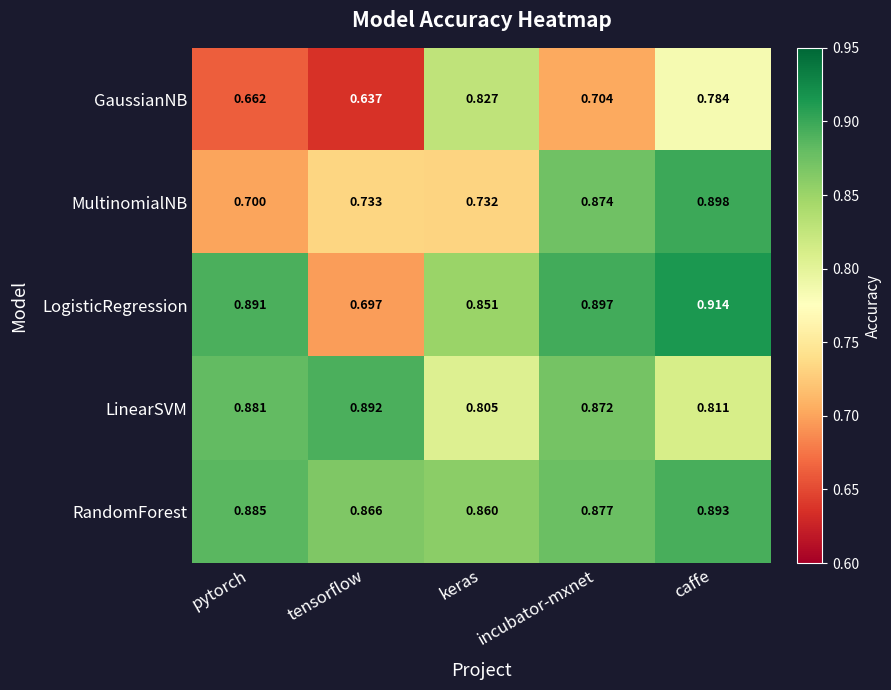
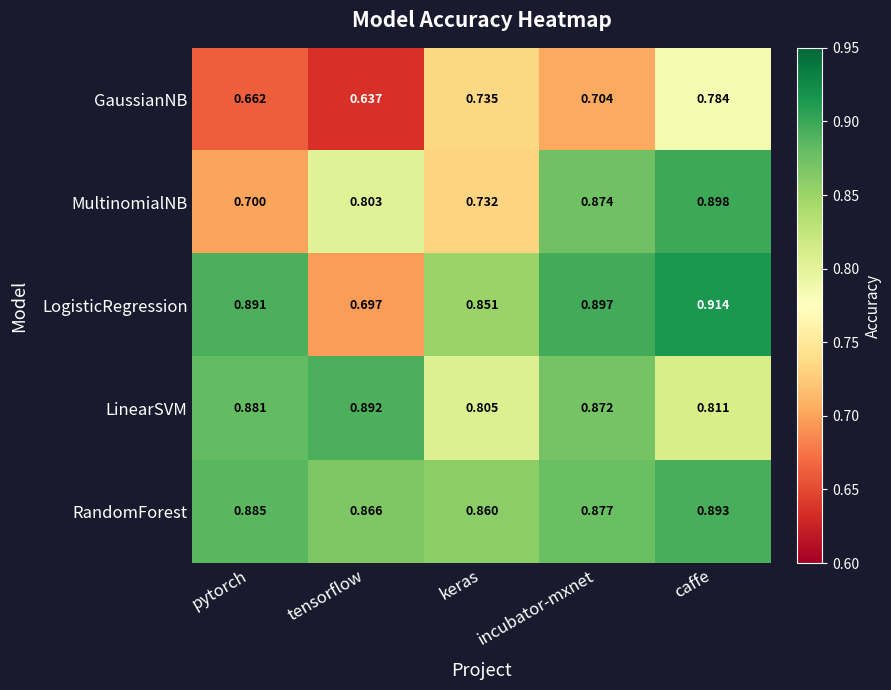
  {
    "GaussianNB": {
      "pytorch": 0.662,
      "tensorflow": 0.637,
-     "keras": 0.827,
+     "keras": 0.735,
      "incubator-mxnet": 0.704,
      "caffe": 0.784
    },
    "MultinomialNB": {
      "pytorch": 0.700,
-     "tensorflow": 0.733,
+     "tensorflow": 0.803,
      "keras": 0.732,
      "incubator-mxnet": 0.874,
      "caffe": 0.898
    },
    "LogisticRegression": {
      "pytorch": 0.891,
      "tensorflow": 0.697,
      "keras": 0.851,
      "incubator-mxnet": 0.897,
      "caffe": 0.914
    },
    "LinearSVM": {
      "pytorch": 0.881,
      "tensorflow": 0.892,
      "keras": 0.805,
      "incubator-mxnet": 0.872,
      "caffe": 0.811
    },
    "RandomForest": {
      "pytorch": 0.885,
      "tensorflow": 0.866,
      "keras": 0.860,
      "incubator-mxnet": 0.877,
      "caffe": 0.893
    }
  }
